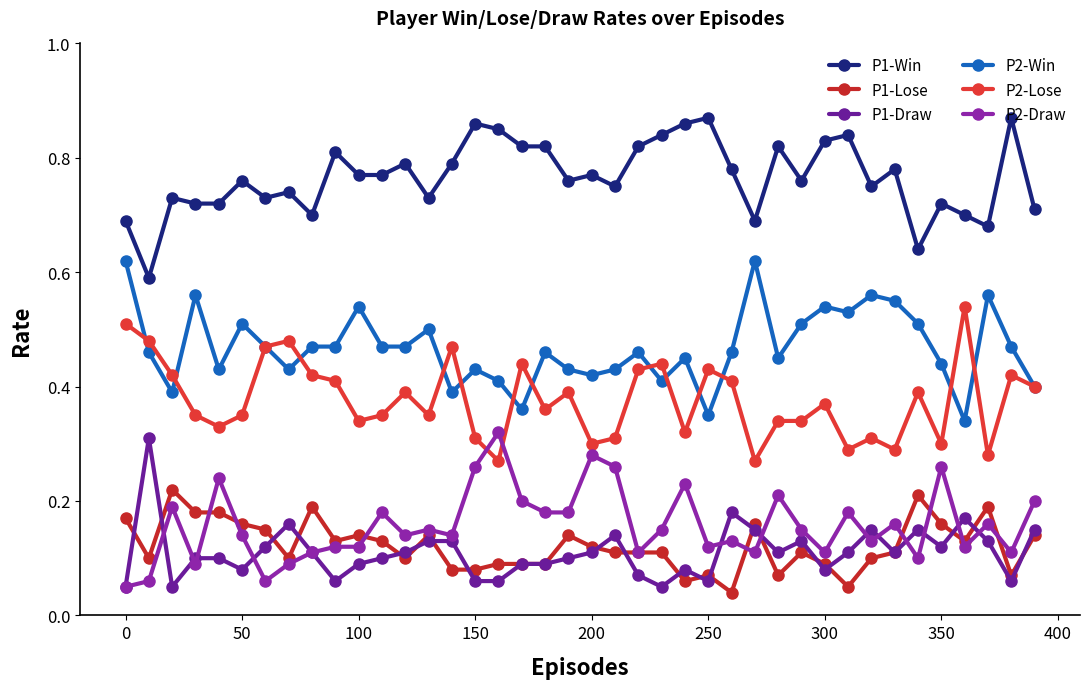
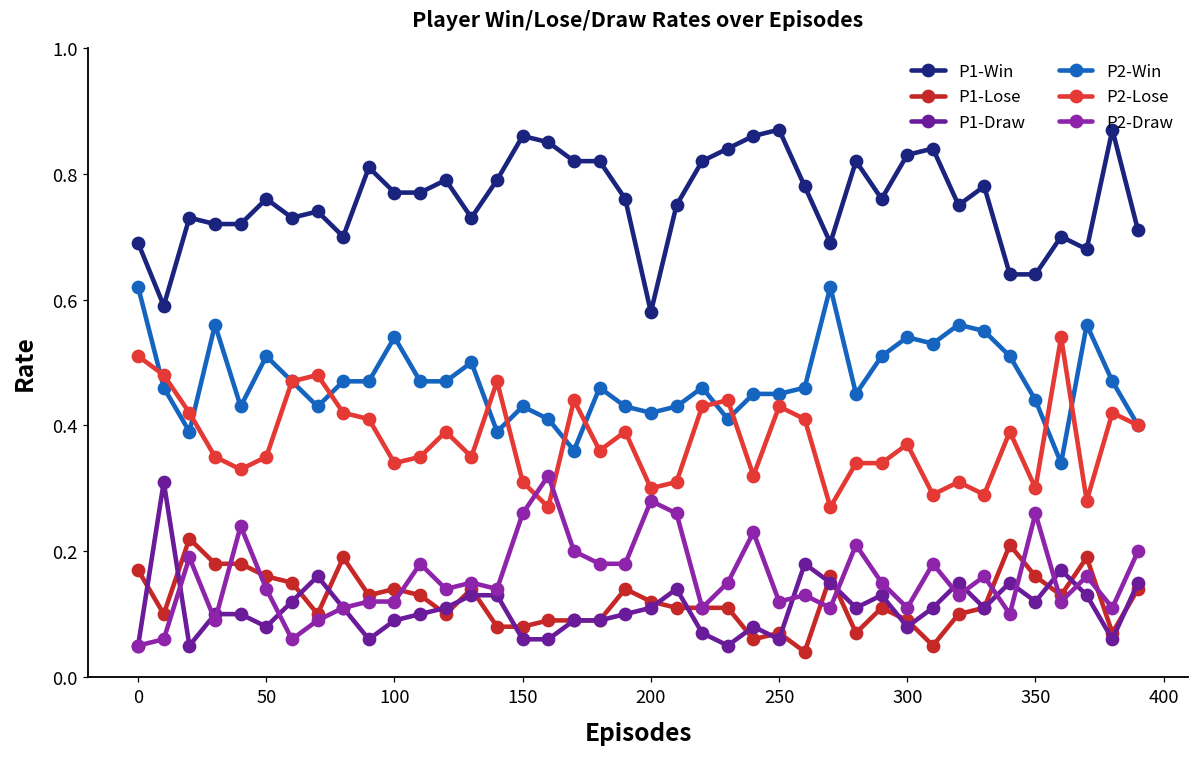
  {
    "P1-Win": {
      "0": 0.69,
      "50": 0.76,
      "100": 0.77,
      "150": 0.86,
-     "200": 0.77,
+     "200": 0.58,
      "250": 0.87,
      "300": 0.83,
-     "350": 0.72
+     "350": 0.64
    },
    "P2-Win": {
      "0": 0.62,
      "50": 0.51,
      "100": 0.54,
      "150": 0.43,
      "200": 0.42,
-     "250": 0.35,
+     "250": 0.45,
      "300": 0.54,
      "350": 0.44
    }
  }
